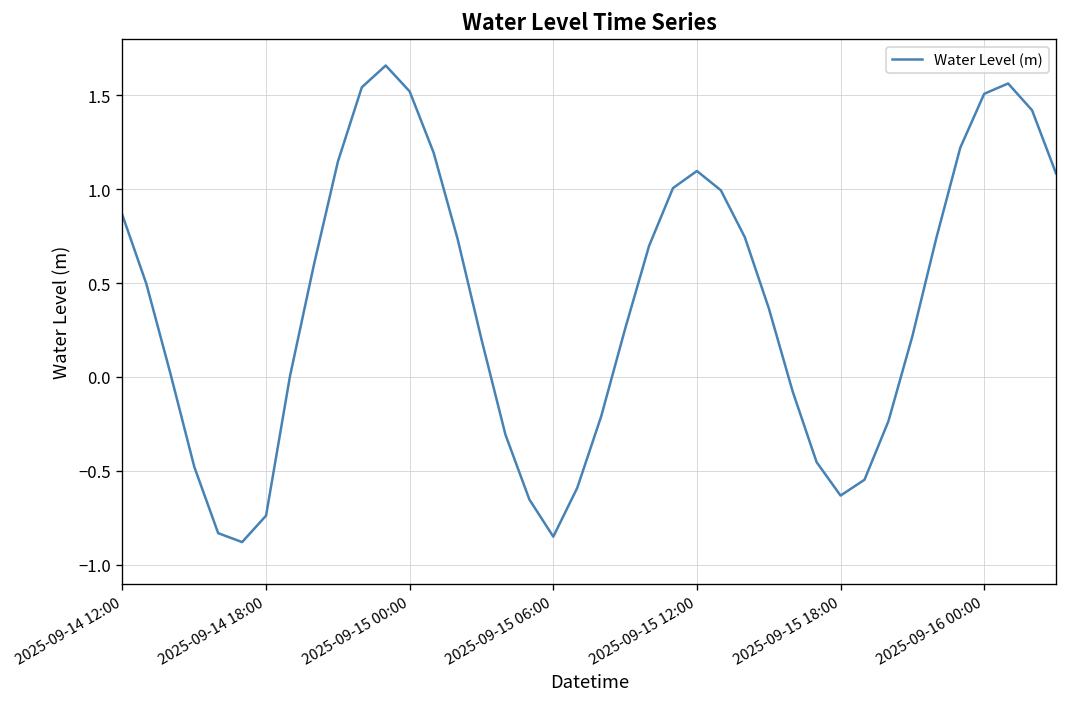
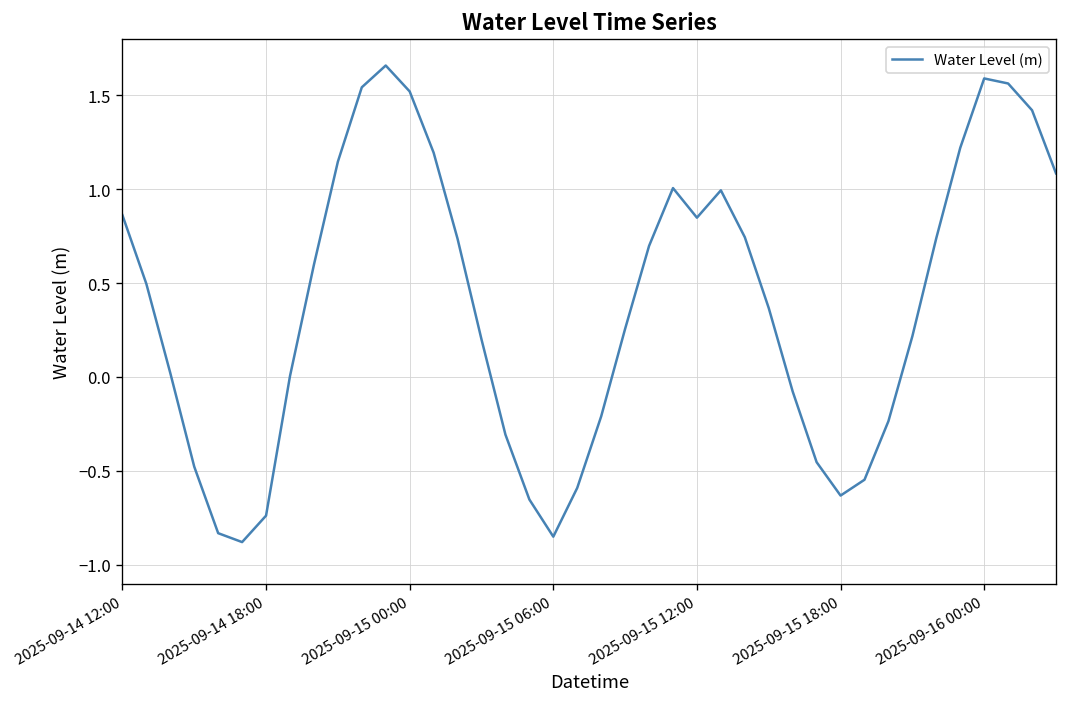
  {
    "2025-09-14 12:00": 0.86,
    "2025-09-14 18:00": -0.74,
    "2025-09-15 00:00": 1.52,
    "2025-09-15 06:00": -0.85,
-   "2025-09-15 12:00": 1.10,
+   "2025-09-15 12:00": 0.85,
    "2025-09-15 18:00": -0.63,
-   "2025-09-16 00:00": 1.51
+   "2025-09-16 00:00": 1.59
  }
